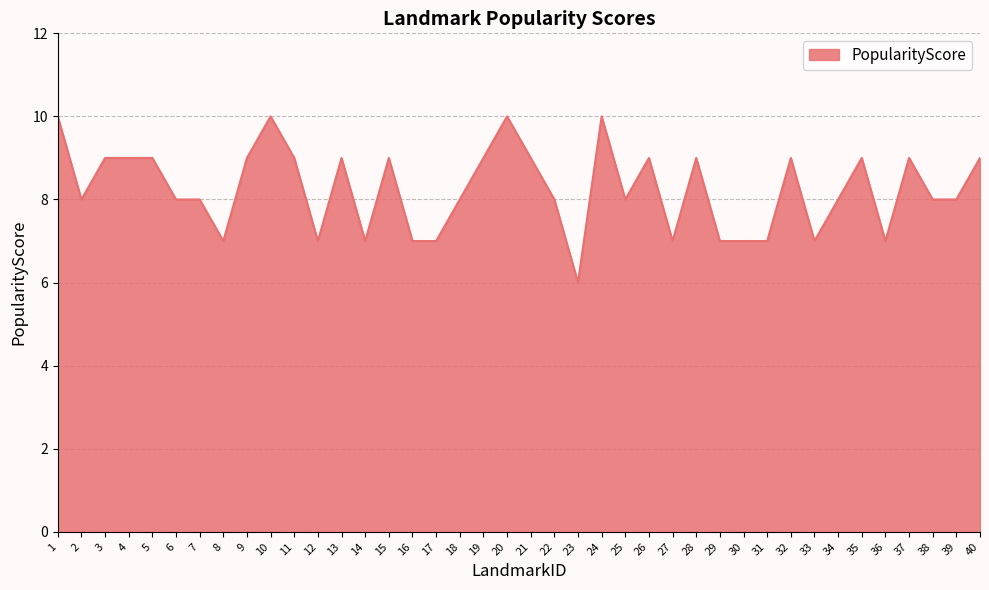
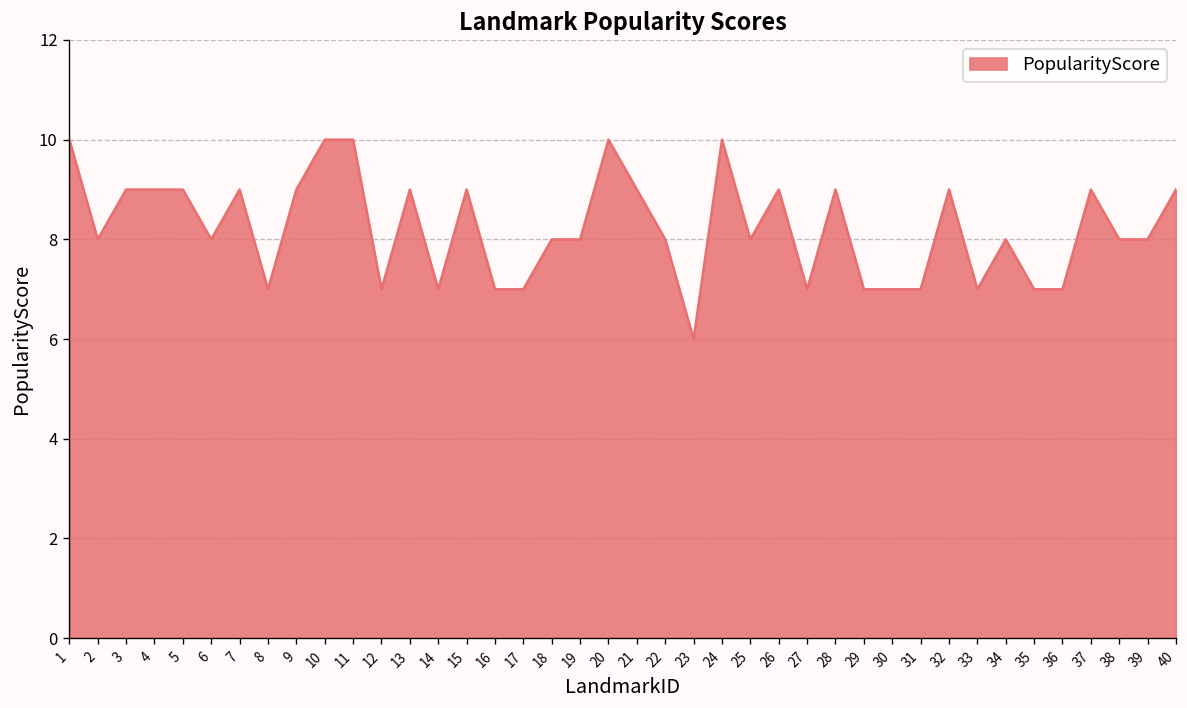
  {
    "1": 10,
    "2": 8,
    "3": 9,
    "4": 9,
    "5": 9,
    "6": 8,
-   "7": 8,
+   "7": 9,
    "8": 7,
    "9": 9,
    "10": 10,
-   "11": 9,
+   "11": 10,
    "12": 7,
    "13": 9,
    "14": 7,
    "15": 9,
    "16": 7,
    "17": 7,
    "18": 8,
-   "19": 9,
+   "19": 8,
    "20": 10,
    "21": 9,
    "22": 8,
    "23": 6,
    "24": 10,
    "25": 8,
    "26": 9,
    "27": 7,
    "28": 9,
    "29": 7,
    "30": 7,
    "31": 7,
    "32": 9,
    "33": 7,
    "34": 8,
-   "35": 9,
+   "35": 7,
    "36": 7,
    "37": 9,
    "38": 8,
    "39": 8,
    "40": 9
  }
